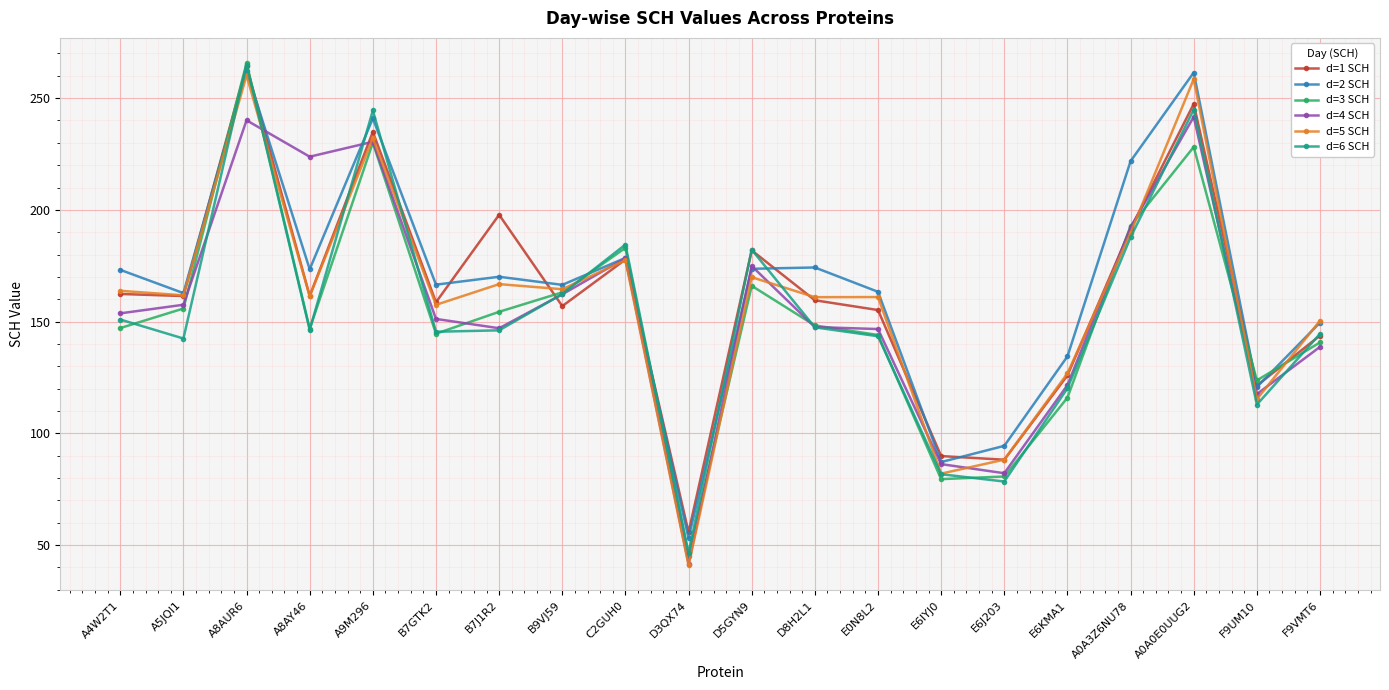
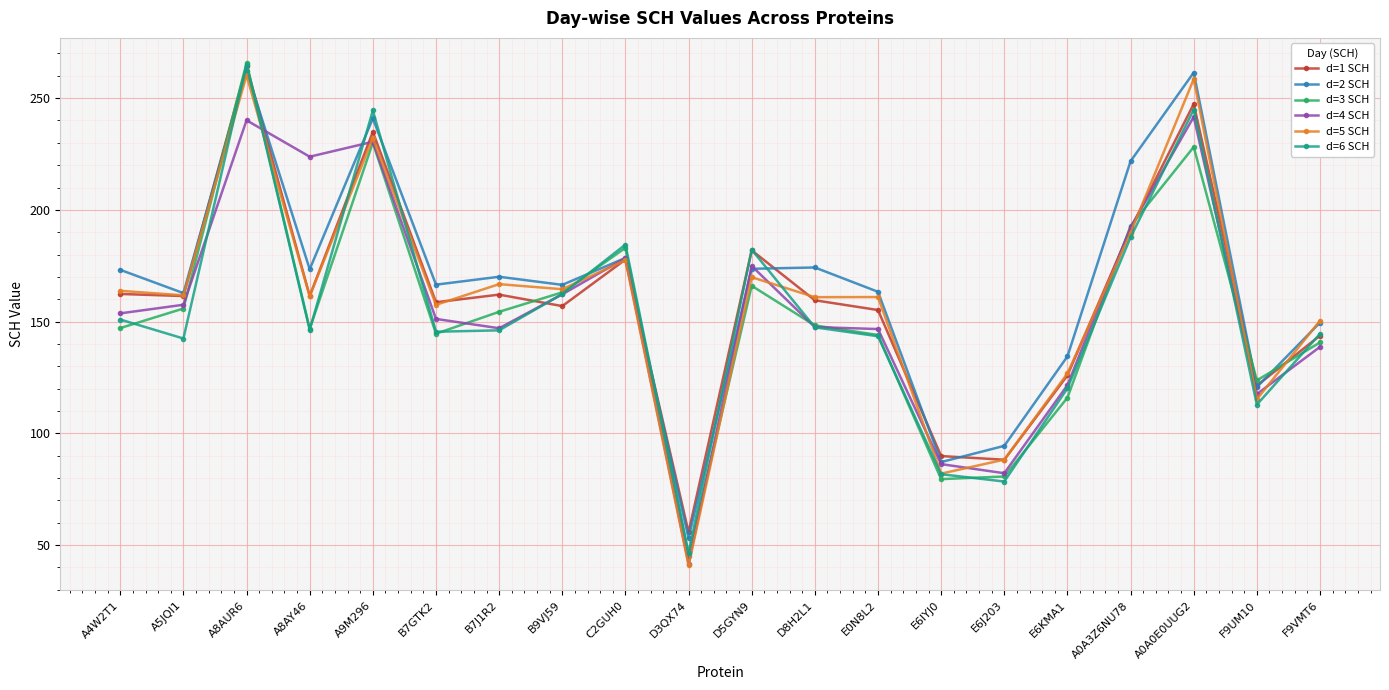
  {
    "d=1 SCH": {
      "A4W2T1": 162,
      "A9M296": 235,
-     "B7J1R2": 198,
+     "B7J1R2": 162,
      "B9VJ59": 157,
      "D3QX74": 56,
      "D8H2L1": 160,
      "E0N8L2": 155,
      "E6IYJ0": 90,
      "A0A0E0UUG2": 247
    },
    "d=2 SCH": {
      "A4W2T1": 173,
      "A8AUR6": 262,
      "A8AY46": 173,
      "A9M296": 241,
      "B7GTK2": 167,
      "B7J1R2": 170,
      "B9VJ59": 166,
      "D3QX74": 53,
      "D5GYN9": 174,
      "D8H2L1": 174,
      "E0N8L2": 163,
      "E6J203": 94,
      "E6KMA1": 134,
      "A0A3Z6NU78": 222,
      "A0A0E0UUG2": 261
    },
    "d=4 SCH": {
      "A4W2T1": 154,
      "A5JQI1": 158,
      "A8AUR6": 240,
      "A8AY46": 224,
      "B7GTK2": 151,
      "D5GYN9": 175,
      "E0N8L2": 147,
      "E6J203": 82,
      "E6KMA1": 122,
      "A0A0E0UUG2": 242,
      "F9UM10": 118,
      "F9VMT6": 139
    },
    "d=5 SCH": {
      "A4W2T1": 164,
      "A8AUR6": 260,
      "A9M296": 232,
      "B7J1R2": 167,
      "B9VJ59": 165,
      "D5GYN9": 170,
      "D8H2L1": 161,
      "E0N8L2": 161,
      "A0A3Z6NU78": 190,
      "A0A0E0UUG2": 259,
      "F9UM10": 115
    }
  }
